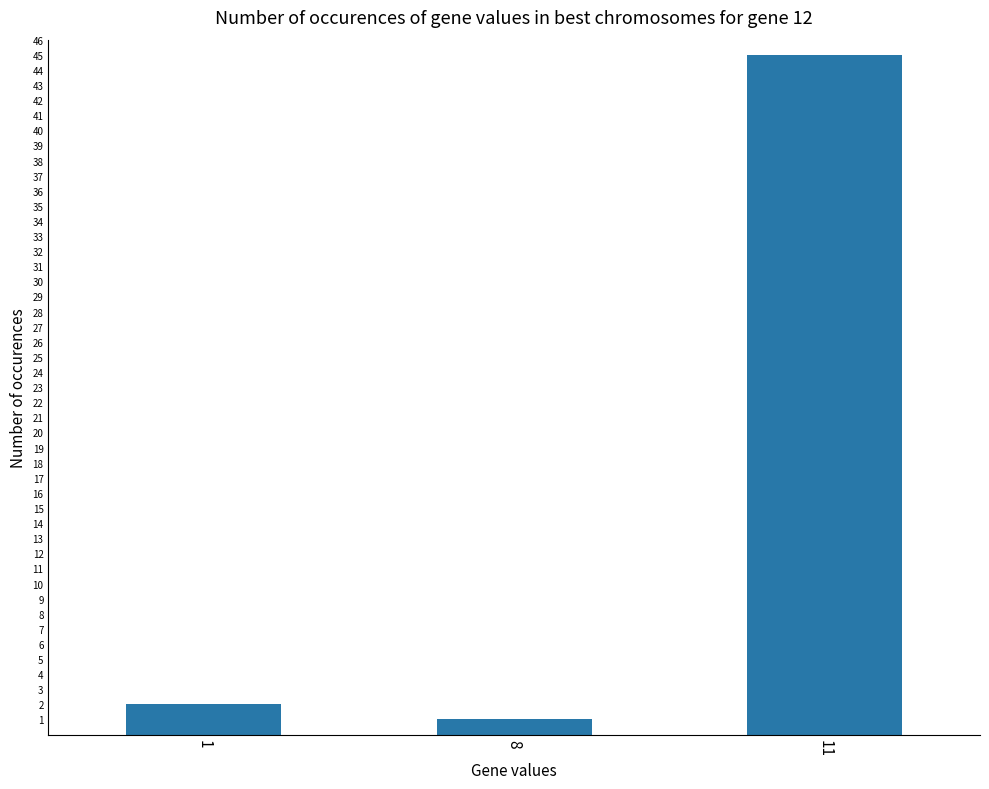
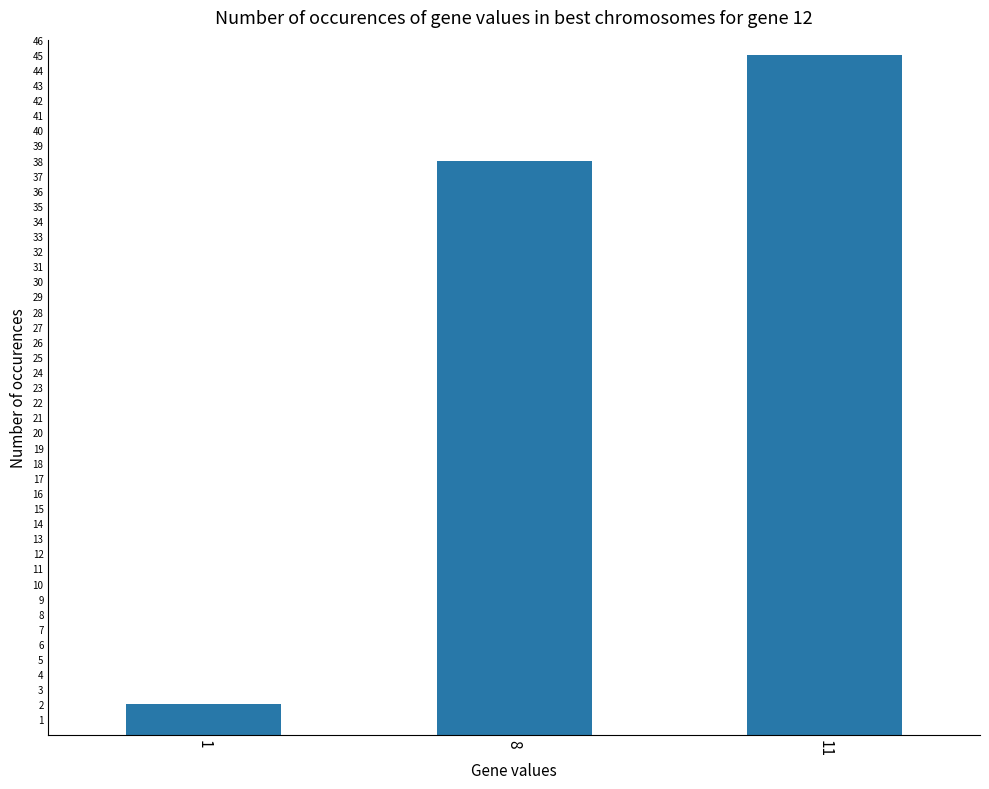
  {
    "1": 2,
-   "8": 1,
+   "8": 38,
    "11": 45
  }
